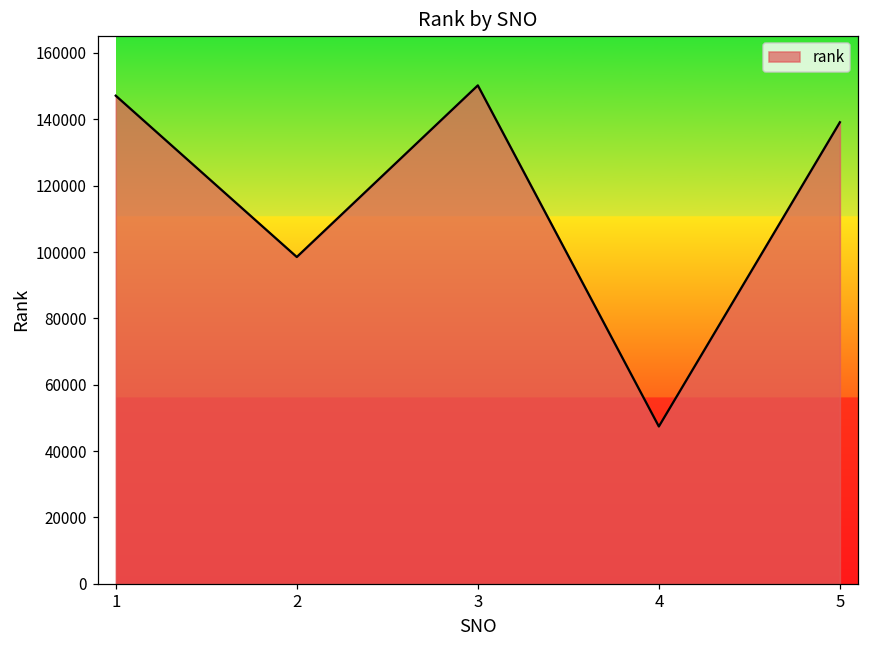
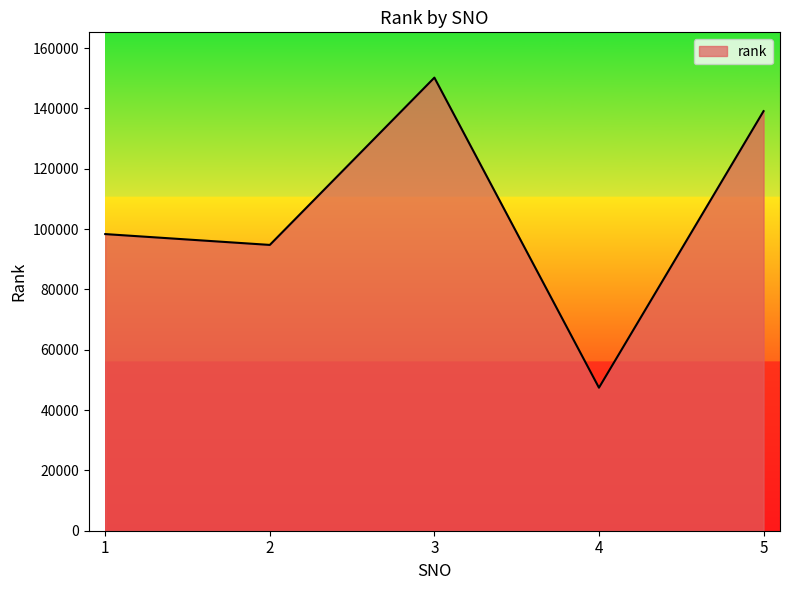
  {
-   "1": 147000,
-   "2": 98000,
+   "1": 98000,
+   "2": 95000,
    "3": 150000,
    "4": 47000,
    "5": 139000
  }
